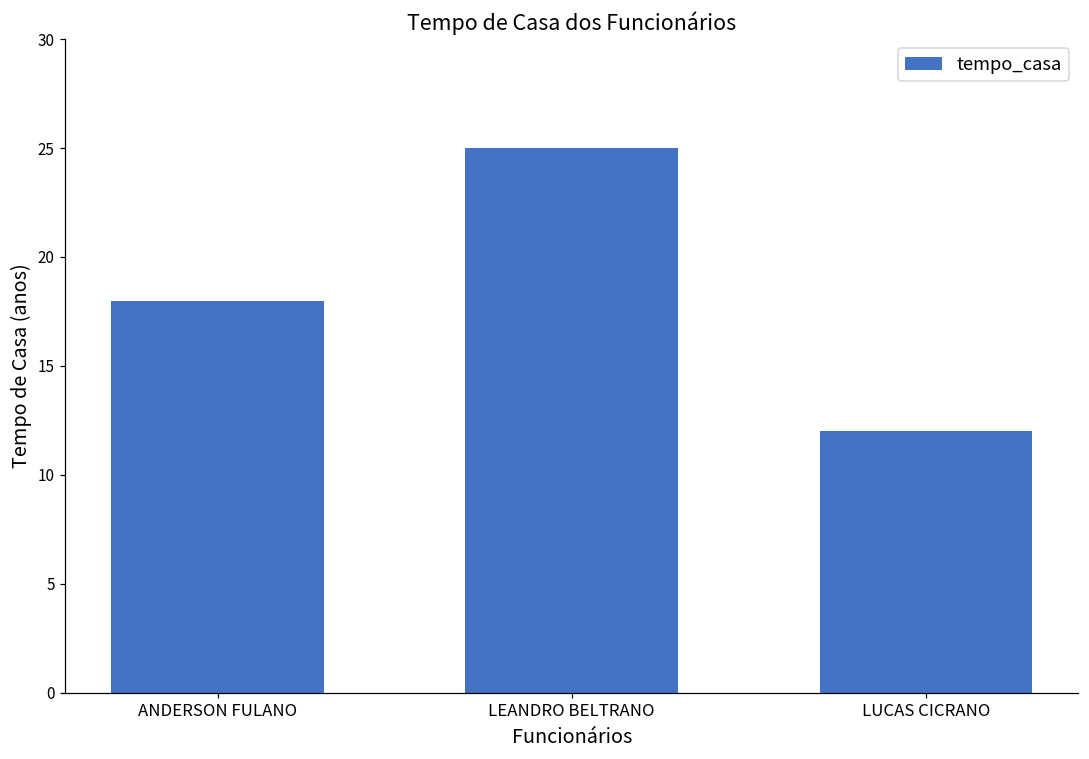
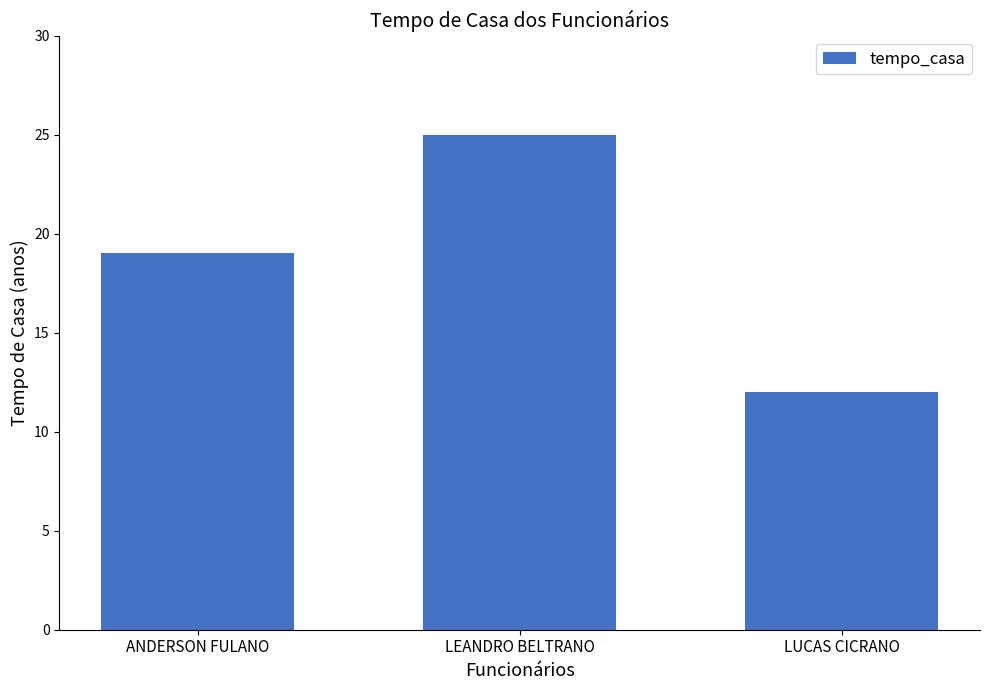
  {
-   "ANDERSON FULANO": 18,
+   "ANDERSON FULANO": 19,
    "LEANDRO BELTRANO": 25,
    "LUCAS CICRANO": 12
  }
